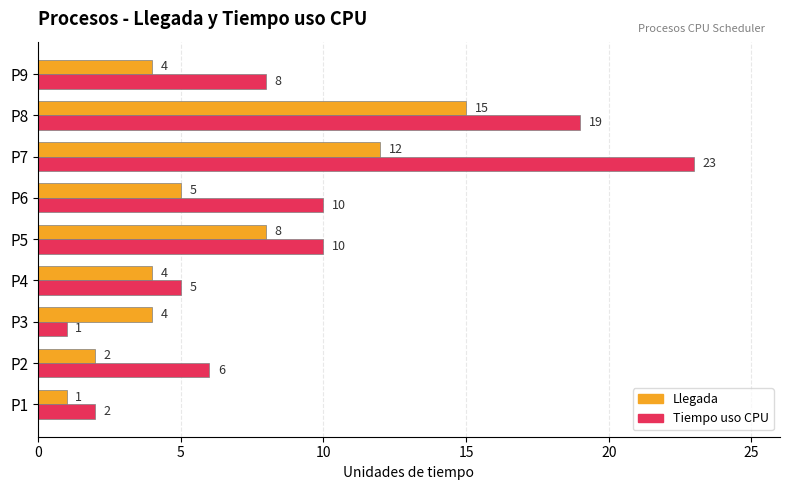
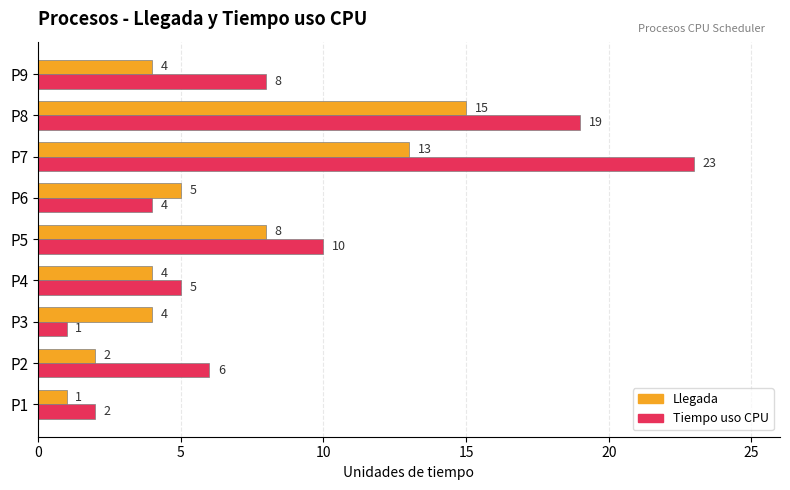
  {
    "Llegada": {
      "P9": 4,
      "P8": 15,
-     "P7": 12,
+     "P7": 13,
      "P6": 5,
      "P5": 8,
      "P4": 4,
      "P3": 4,
      "P2": 2,
      "P1": 1
    },
    "Tiempo uso CPU": {
      "P9": 8,
      "P8": 19,
      "P7": 23,
-     "P6": 10,
+     "P6": 4,
      "P5": 10,
      "P4": 5,
      "P3": 1,
      "P2": 6,
      "P1": 2
    }
  }
